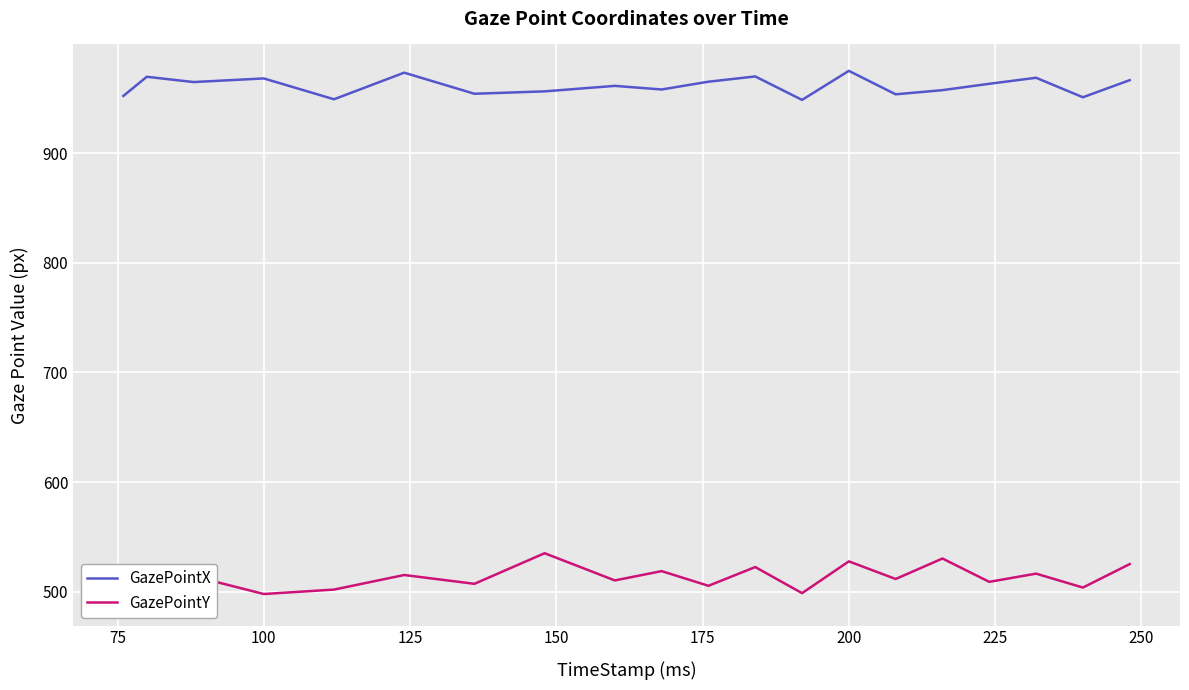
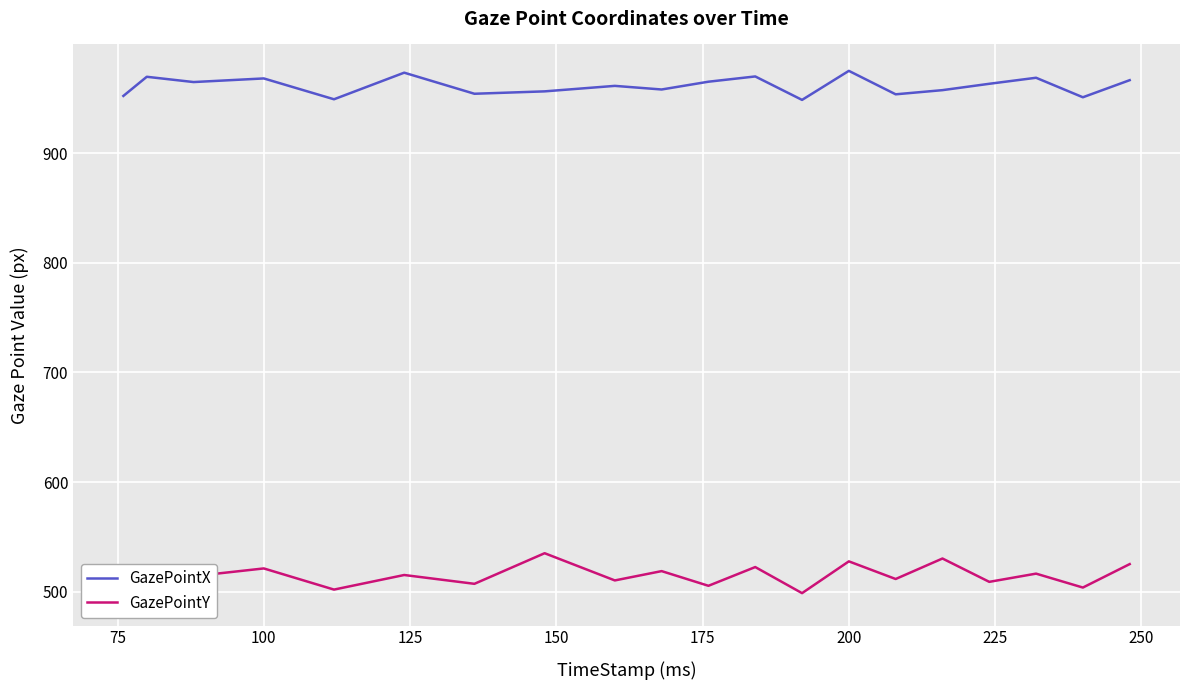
  {
    "GazePointX": {
      "100": 968,
      "200": 975
    },
    "GazePointY": {
-     "100": 498,
+     "100": 521,
      "200": 528
    }
  }
